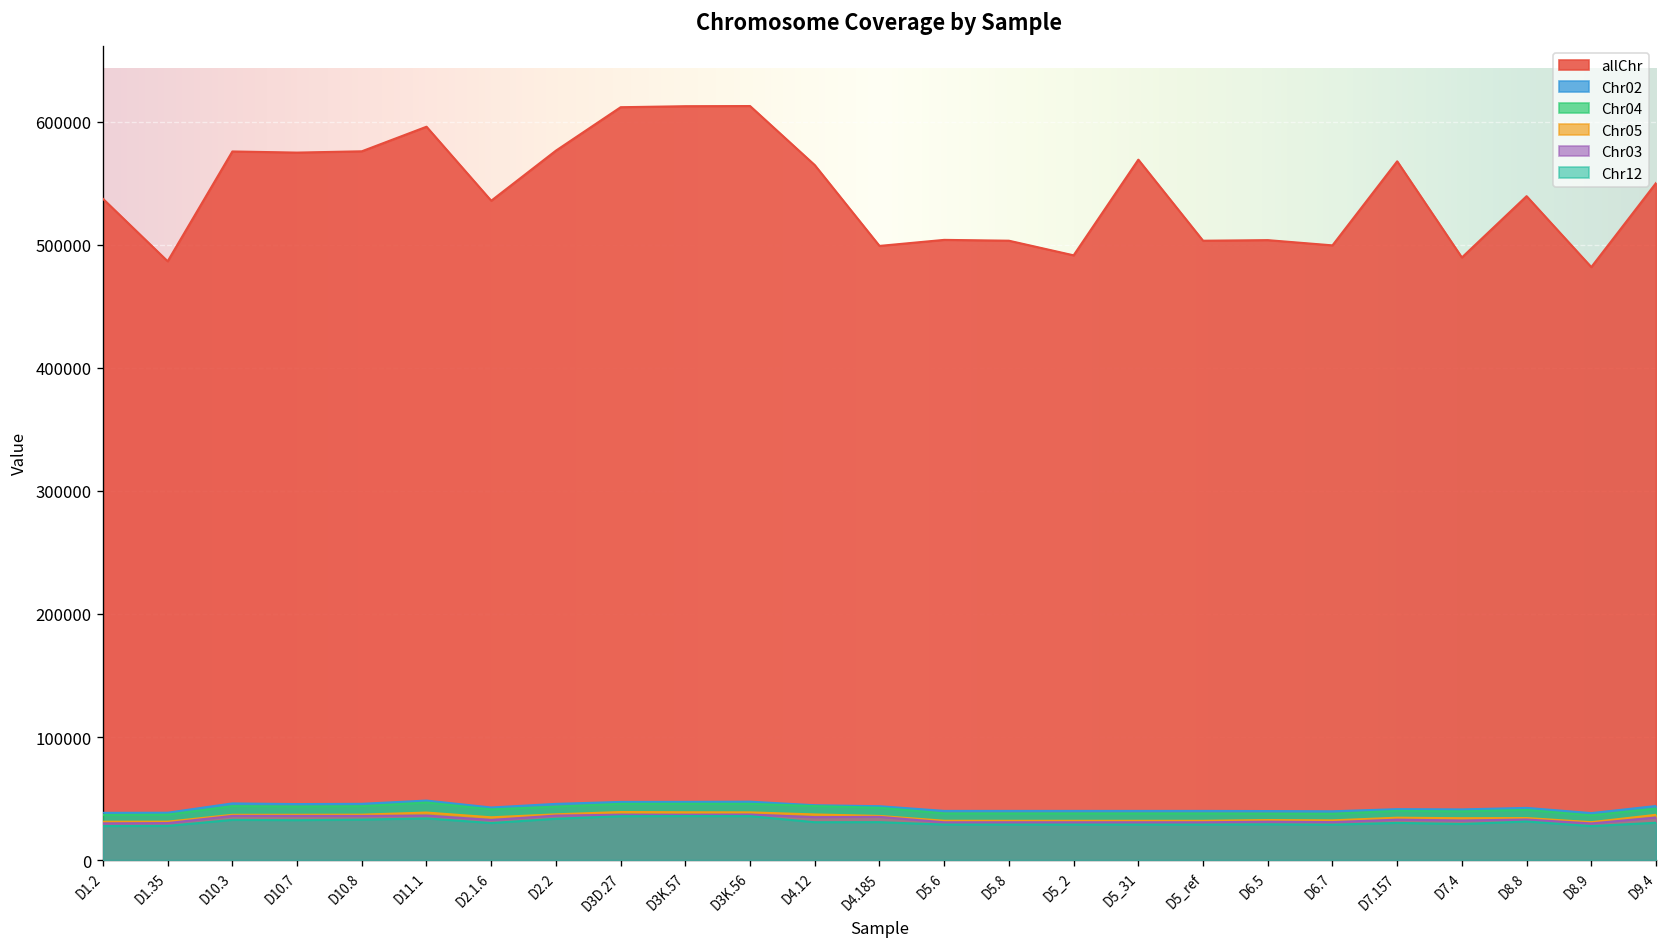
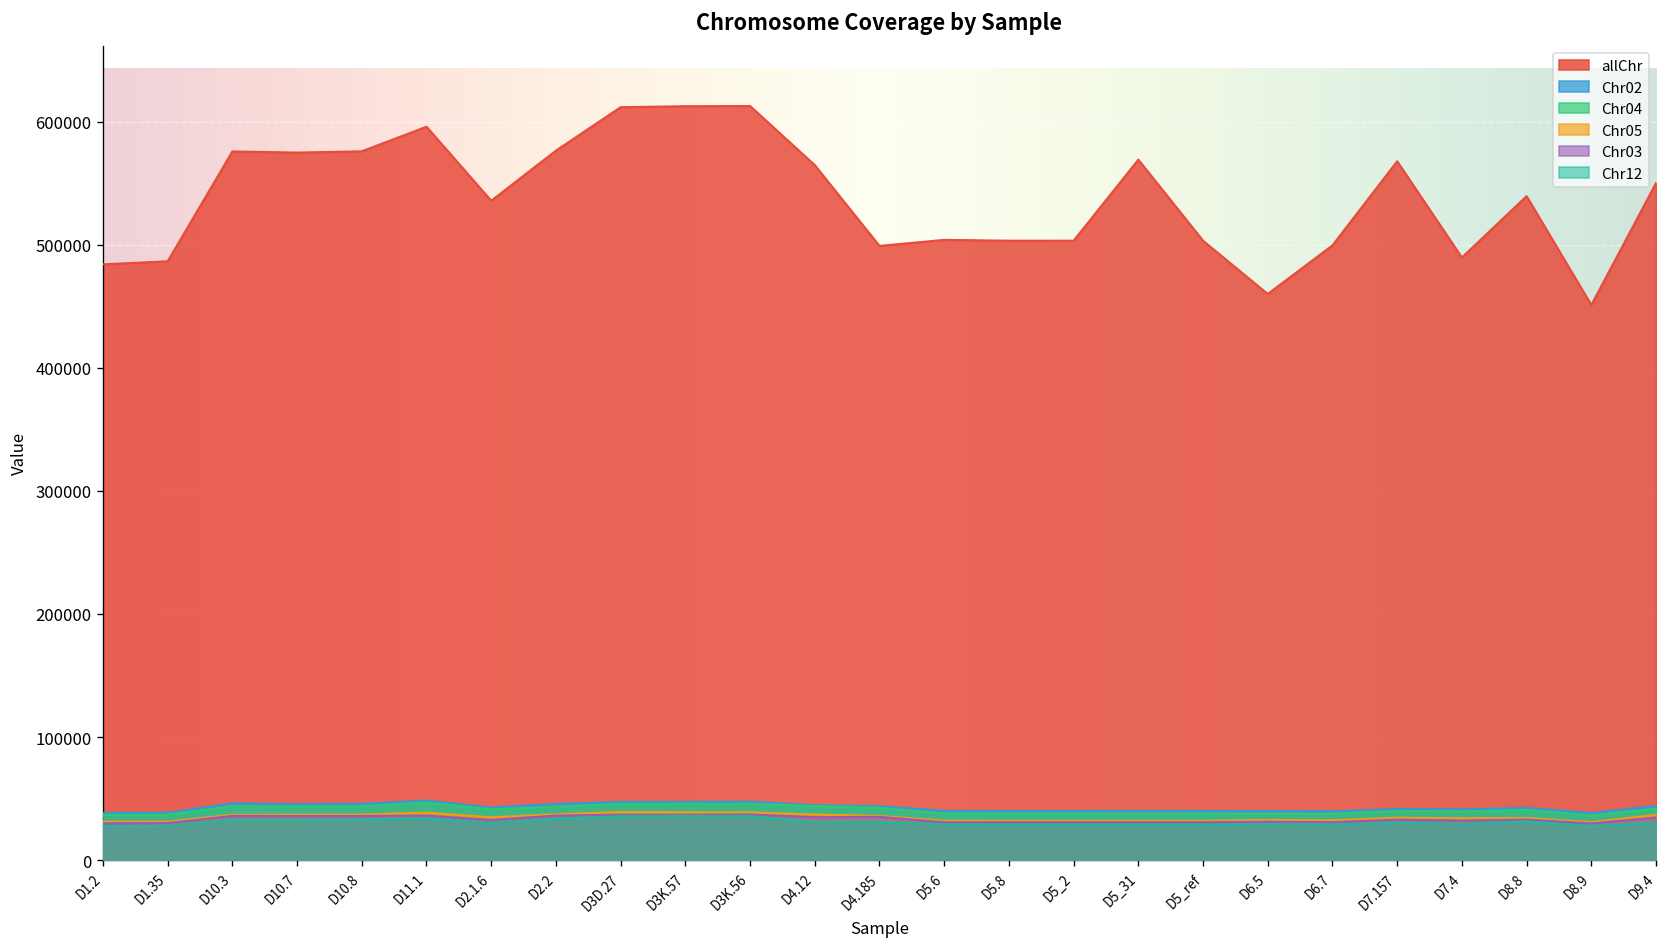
  {
    "allChr": {
-     "D1.2": 537000,
+     "D1.2": 484000,
      "D1.35": 487000,
      "D10.3": 576000,
      "D10.7": 575000,
      "D10.8": 576000,
      "D11.1": 596000,
      "D2.1.6": 536000,
      "D2.2": 577000,
      "D3D.27": 612000,
      "D3K.57": 613000,
      "D3K.56": 613000,
      "D4.12": 565000,
      "D4.185": 499000,
      "D5.6": 504000,
      "D5.8": 503000,
-     "D5_2": 491000,
+     "D5_2": 503000,
      "D5_31": 569000,
      "D5_ref": 503000,
-     "D6.5": 504000,
+     "D6.5": 460000,
      "D6.7": 500000,
      "D7.157": 568000,
      "D7.4": 490000,
      "D8.8": 540000,
-     "D8.9": 482000,
+     "D8.9": 451000,
      "D9.4": 550000
    },
    "Chr05": {
      "D11.1": 39000
    }
  }
